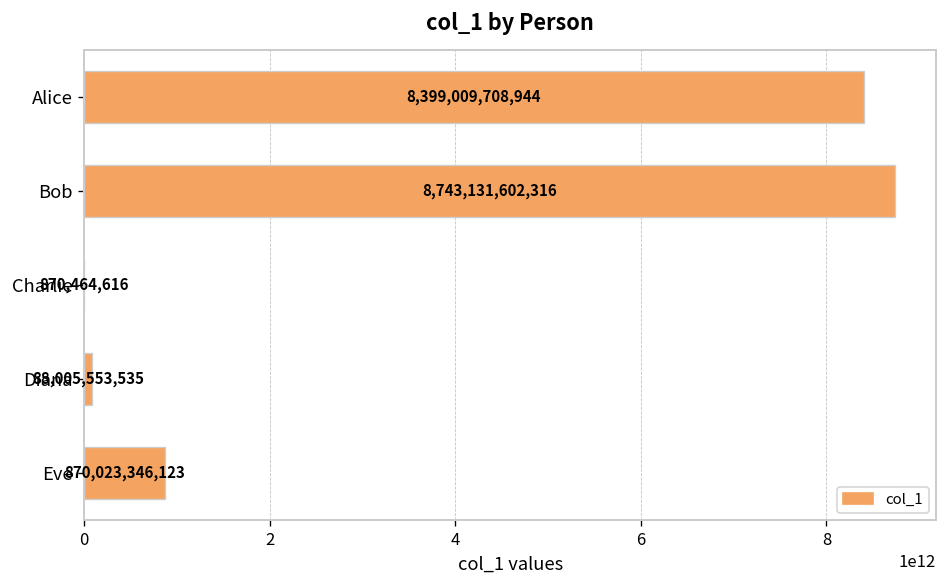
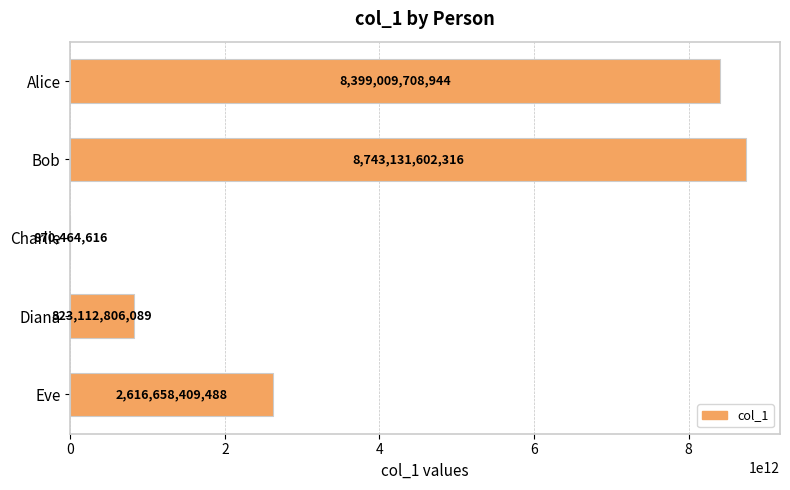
  {
    "Alice": "8,399,009,708,944",
    "Bob": "8,743,131,602,316",
    "Charlie": "870,464,616",
-   "Diana": "88,005,553,535",
-   "Eve": "870,023,346,123"
+   "Diana": "823,112,806,089",
+   "Eve": "2,616,658,409,488"
  }
